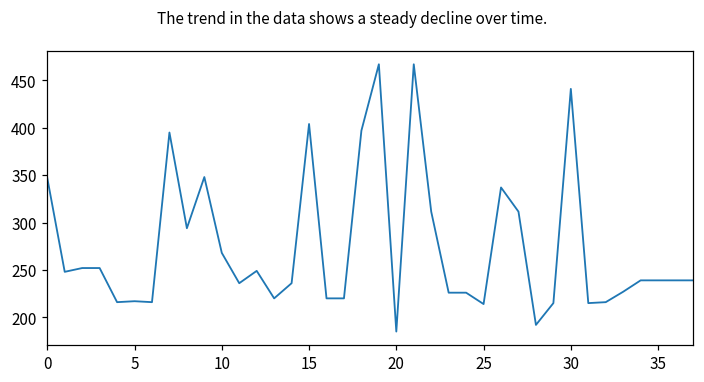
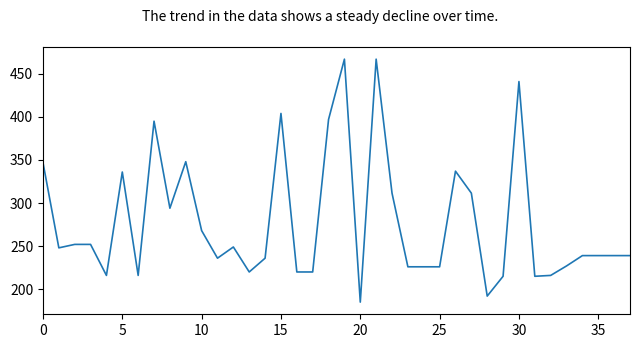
  {
    "0": 350,
-   "5": 220,
+   "5": 340,
    "10": 270,
    "15": 400,
    "20": 190,
-   "25": 210,
+   "25": 230,
    "30": 440,
    "35": 240
  }
